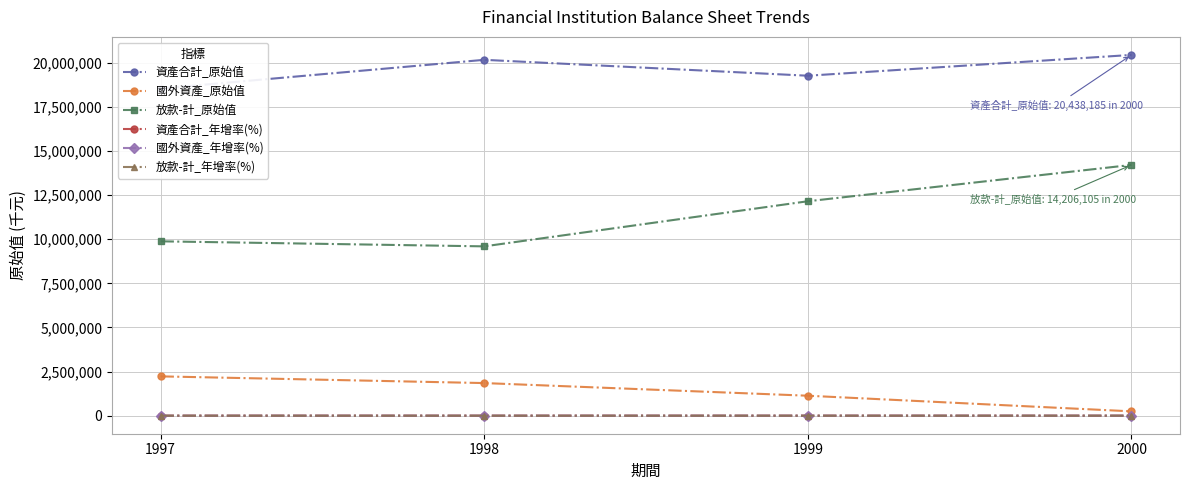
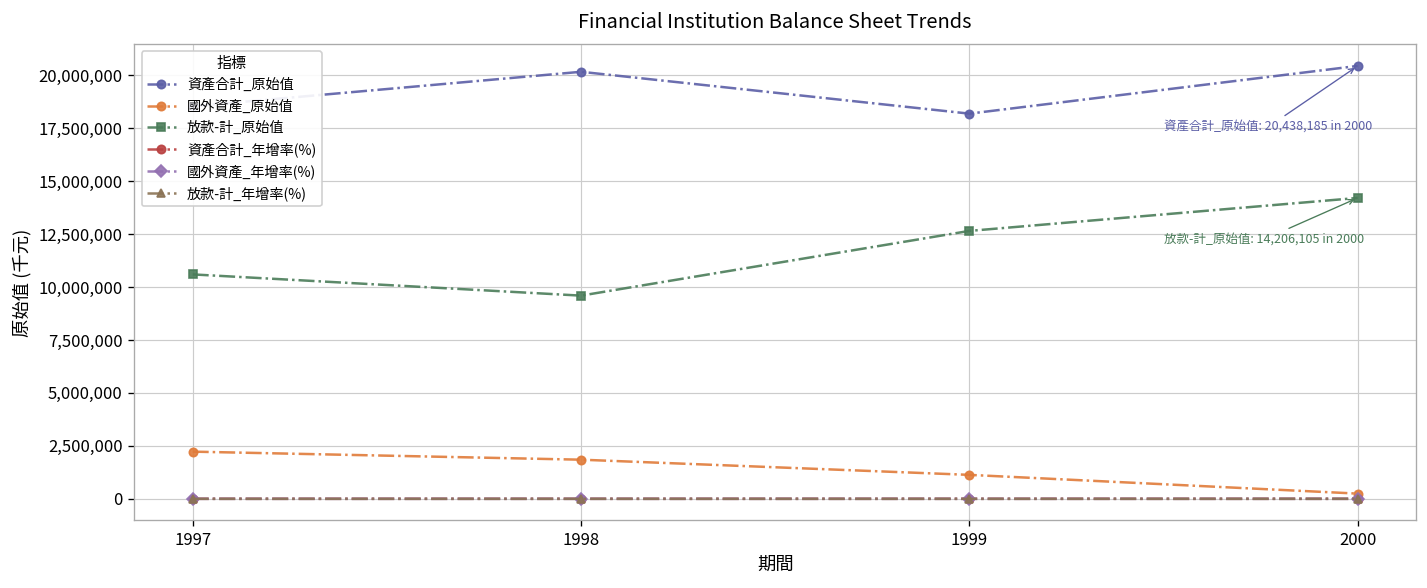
  {
    "資產合計_原始值": {
      "1998": "20,200,000",
-     "1999": "19,300,000"
+     "1999": "18,200,000"
    },
    "國外資產_原始值": {
      "1997": "2,200,000",
      "1998": "1,800,000",
      "1999": "1,100,000",
      "2000": "200,000"
    },
    "放款-計_原始值": {
-     "1997": "9,900,000",
+     "1997": "10,600,000",
      "1998": "9,600,000",
-     "1999": "12,100,000"
+     "1999": "12,600,000"
    },
    "放款-計_年增率(%)": {
      "1997": "0",
      "1998": "0",
      "1999": "0",
      "2000": "0"
    }
  }
